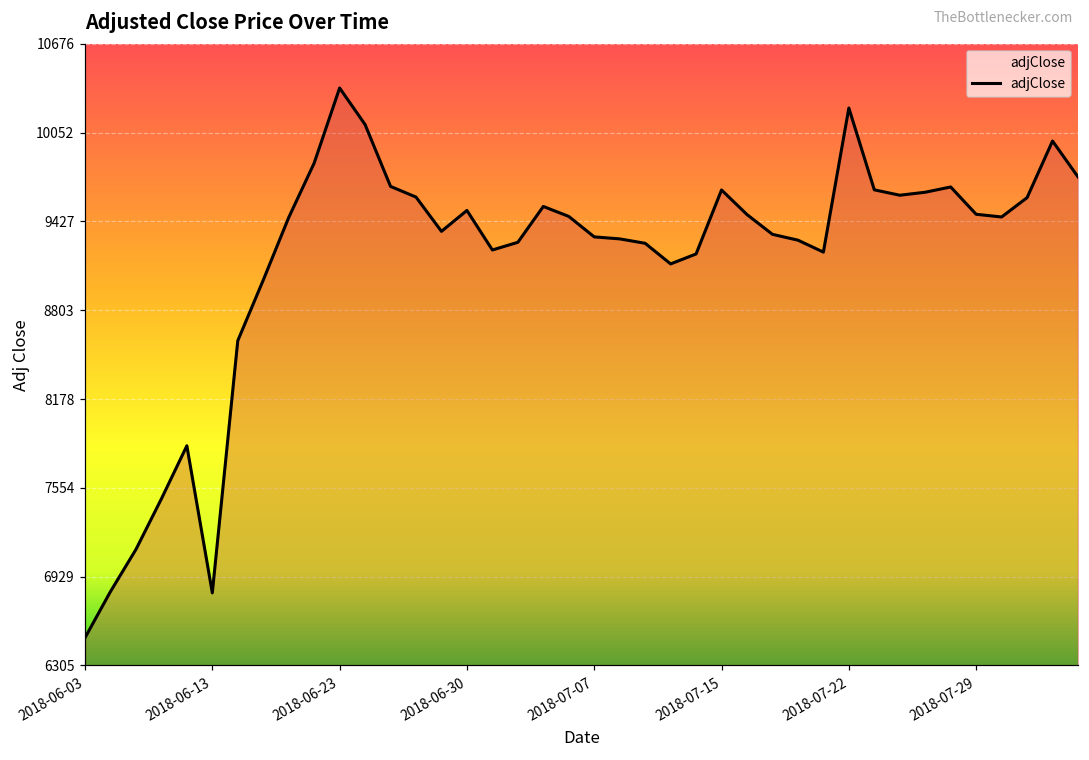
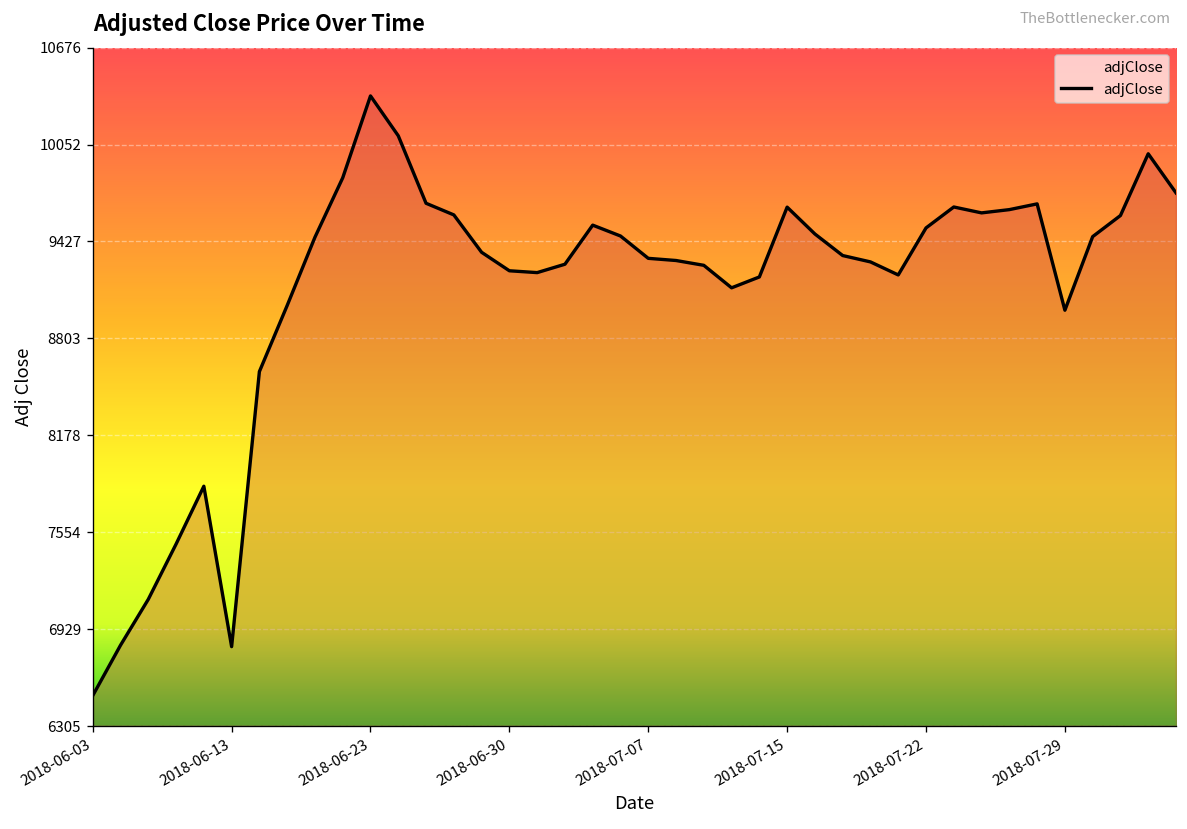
  {
    "2018-06-03": 6500,
    "2018-06-13": 6820,
    "2018-06-23": 10370,
-   "2018-06-30": 9510,
+   "2018-06-30": 9240,
    "2018-07-07": 9320,
    "2018-07-15": 9650,
-   "2018-07-22": 10230,
-   "2018-07-29": 9480
+   "2018-07-22": 9520,
+   "2018-07-29": 8980
  }
